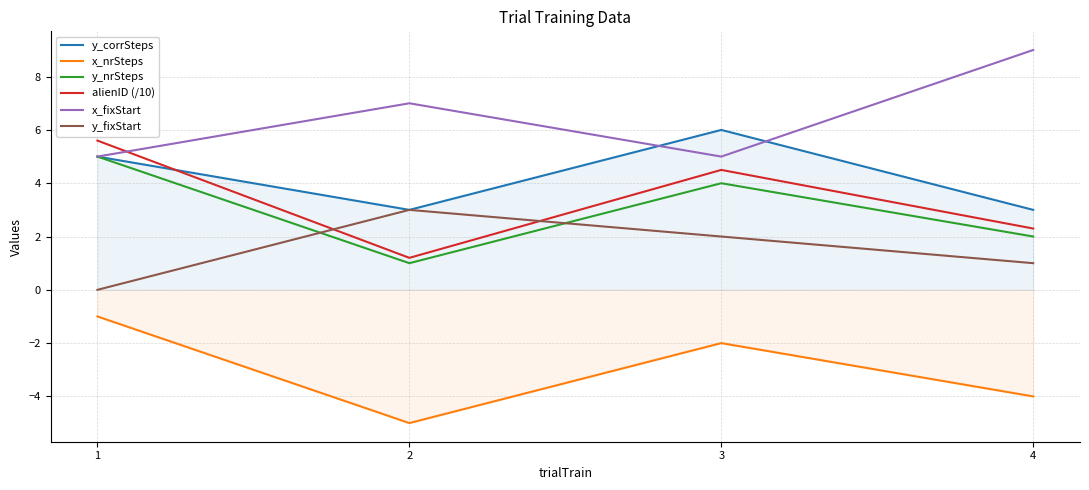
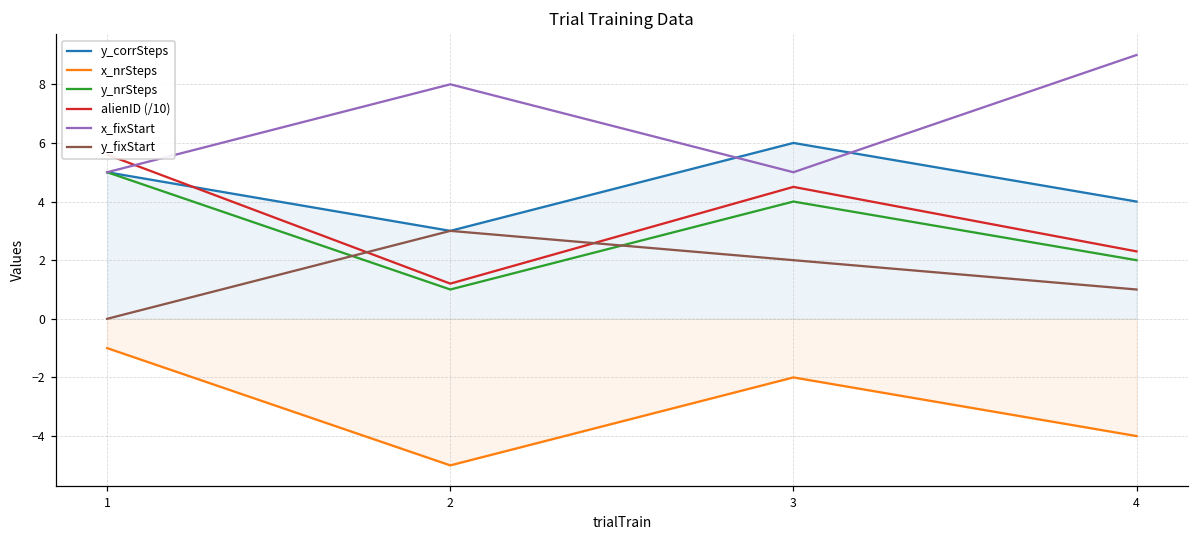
  {
    "y_corrSteps": {
      "3": 6,
-     "4": 3
+     "4": 4
    },
    "y_nrSteps": {
      "2": 1,
      "3": 4,
      "4": 2
    },
    "alienID (/10)": {
      "1": 5.6,
      "2": 1.2,
      "3": 4.5,
      "4": 2.3
    },
    "x_fixStart": {
-     "2": 7,
+     "2": 8,
      "3": 5,
      "4": 9
    },
    "y_fixStart": {
      "3": 2,
      "4": 1
    }
  }
